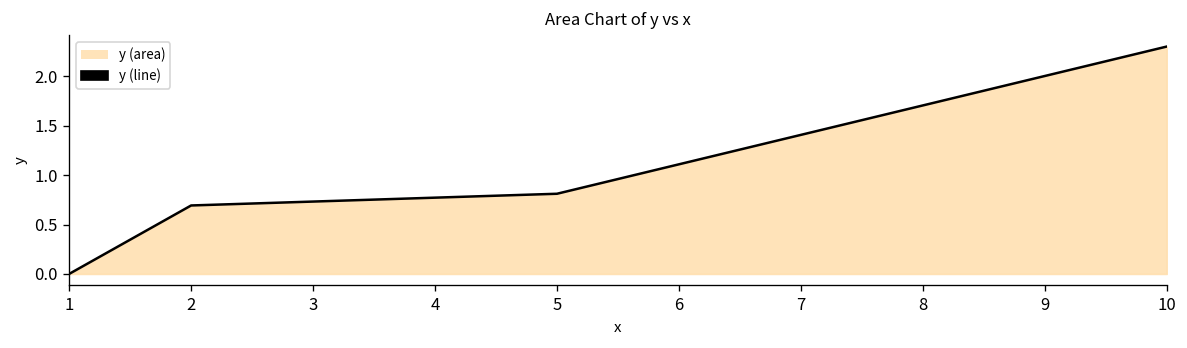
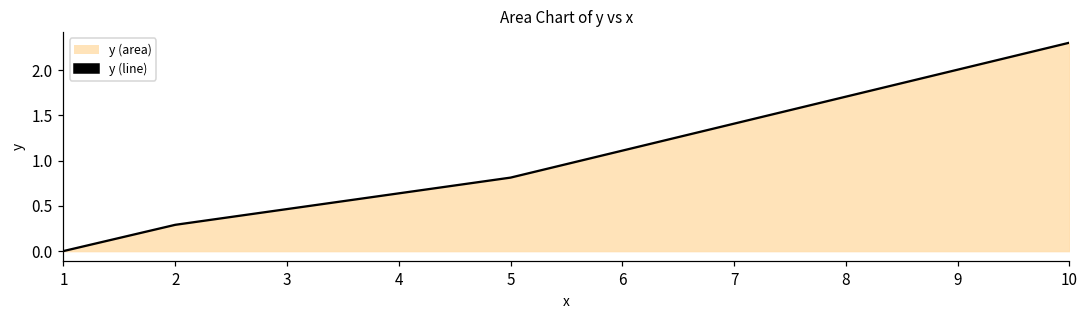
  {
    "1": 0.0,
-   "2": 0.7,
+   "2": 0.3,
    "5": 0.8,
    "10": 2.3
  }
